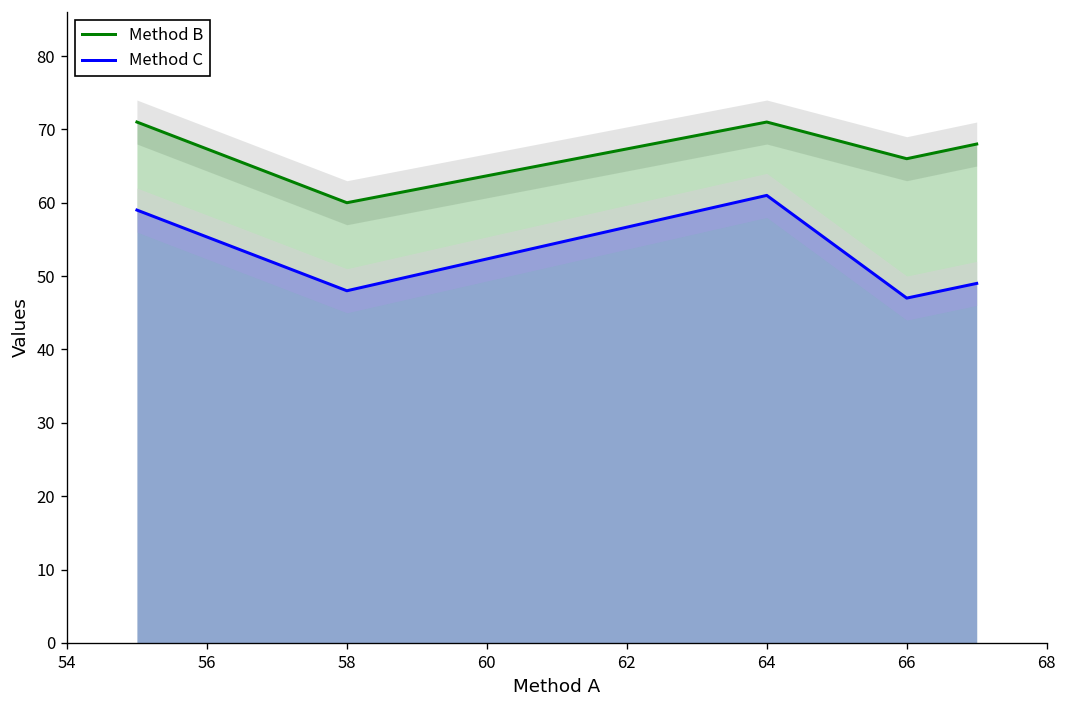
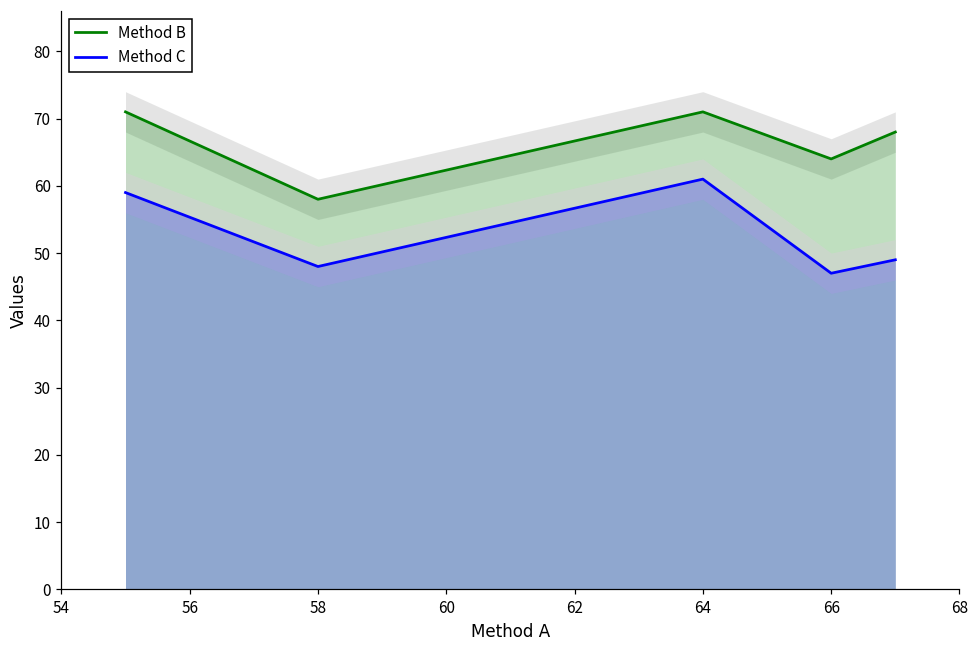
  {
    "Method B": {
-     "58": 60,
+     "58": 58,
      "64": 71,
-     "66": 66
+     "66": 64
    },
    "Method C": {
      "58": 48,
      "64": 61,
      "66": 47
    }
  }
